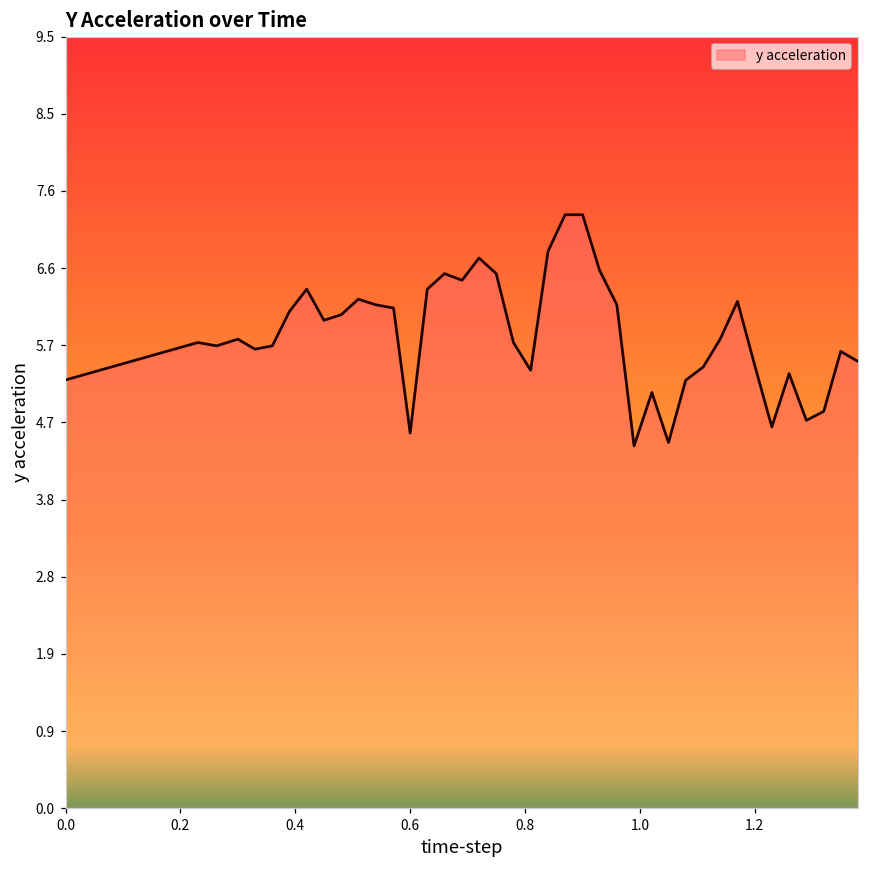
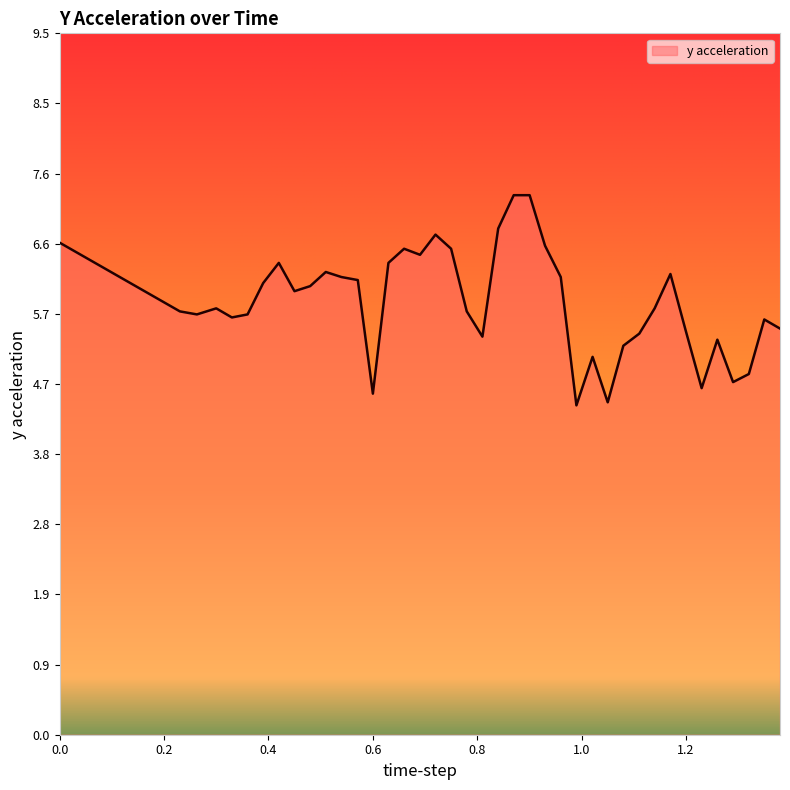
  {
-   "0.0": 5.2,
+   "0.0": 6.6,
    "0.6": 4.6,
    "1.2": 5.4
  }
